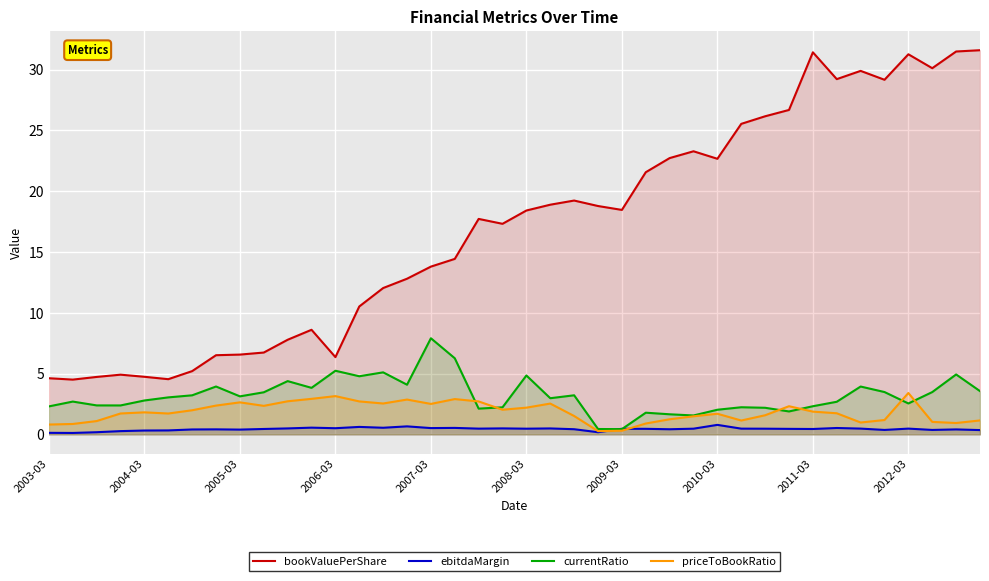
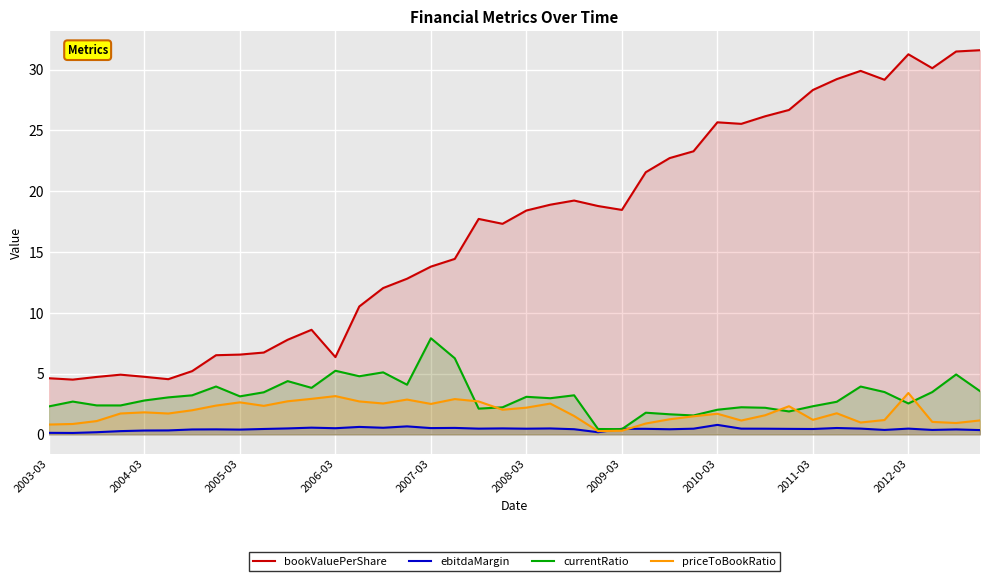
  {
    "bookValuePerShare": {
      "2003-03": 4.6,
      "2004-03": 4.7,
      "2005-03": 6.6,
      "2006-03": 6.4,
      "2007-03": 13.8,
      "2008-03": 18.4,
      "2009-03": 18.5,
-     "2010-03": 22.7,
-     "2011-03": 31.4,
+     "2010-03": 25.7,
+     "2011-03": 28.3,
      "2012-03": 31.3
    },
    "ebitdaMargin": {
      "2003-03": 0.1,
      "2004-03": 0.3,
      "2005-03": 0.4,
      "2006-03": 0.5,
      "2007-03": 0.5,
      "2008-03": 0.5,
      "2010-03": 0.8,
      "2011-03": 0.4,
      "2012-03": 0.5
    },
    "currentRatio": {
      "2003-03": 2.3,
      "2004-03": 2.8,
      "2005-03": 3.1,
      "2006-03": 5.2,
      "2007-03": 7.9,
-     "2008-03": 4.8,
+     "2008-03": 3.1,
      "2010-03": 2.0,
      "2011-03": 2.3,
      "2012-03": 2.5
    },
    "priceToBookRatio": {
      "2003-03": 0.8,
      "2004-03": 1.8,
      "2005-03": 2.6,
      "2006-03": 3.1,
      "2007-03": 2.5,
      "2008-03": 2.2,
      "2010-03": 1.7,
-     "2011-03": 1.9,
+     "2011-03": 1.2,
      "2012-03": 3.4
    }
  }
